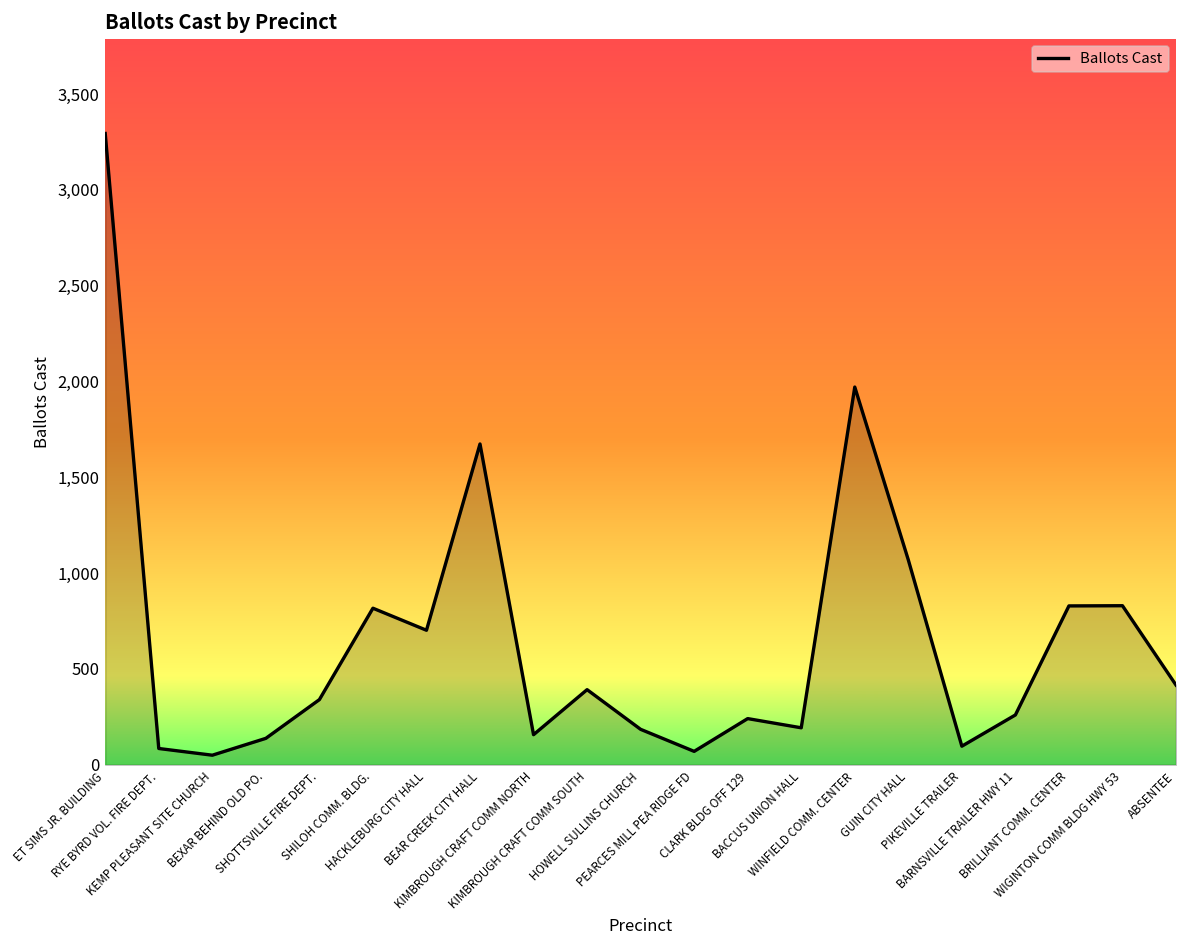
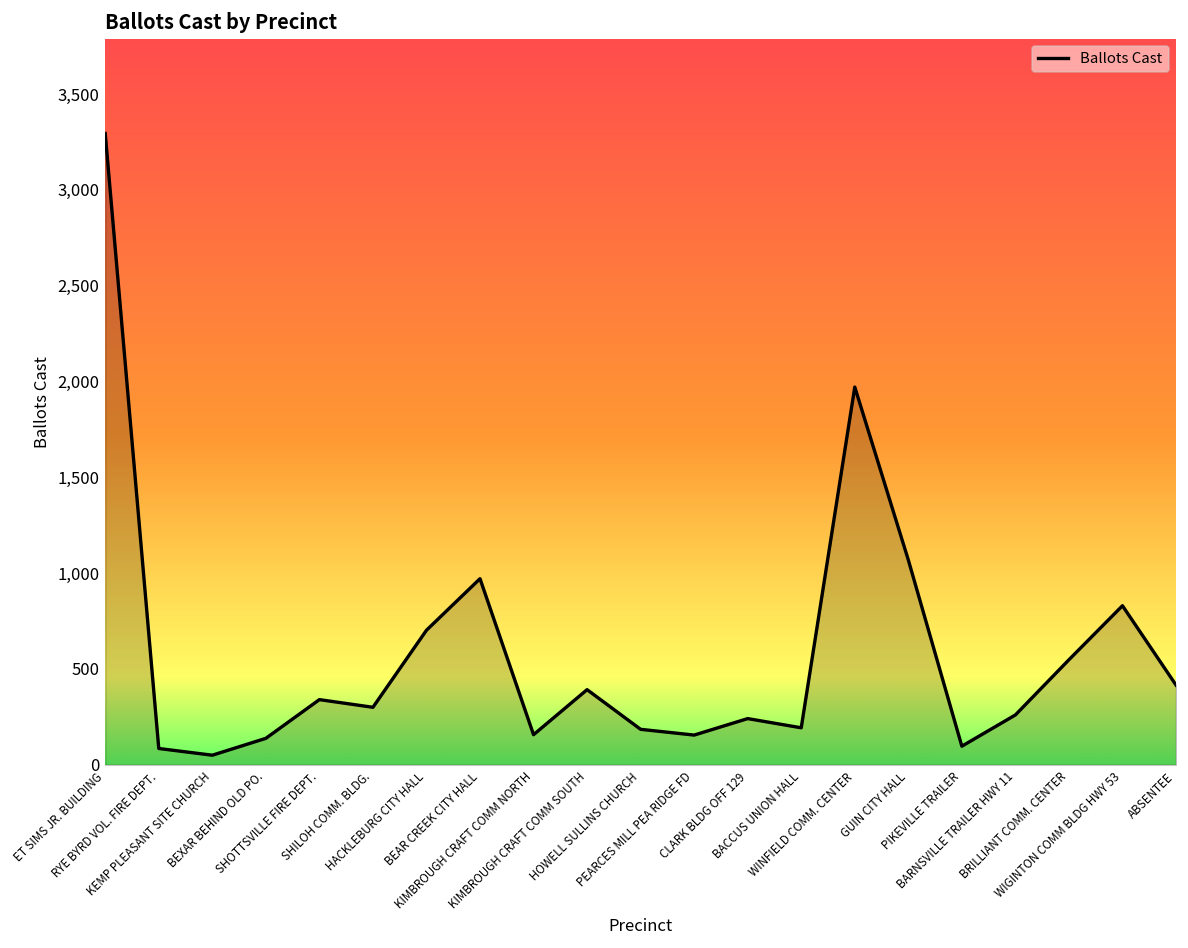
  {
    "ET SIMS JR. BUILDING": "3,290",
    "RYE BYRD VOL. FIRE DEPT.": "90",
    "KEMP PLEASANT SITE CHURCH": "50",
    "BEXAR BEHIND OLD PO.": "140",
    "SHOTTSVILLE FIRE DEPT.": "340",
-   "SHILOH COMM. BLDG.": "820",
+   "SHILOH COMM. BLDG.": "300",
    "HACKLEBURG CITY HALL": "700",
-   "BEAR CREEK CITY HALL": "1,670",
+   "BEAR CREEK CITY HALL": "970",
    "KIMBROUGH CRAFT COMM NORTH": "160",
    "KIMBROUGH CRAFT COMM SOUTH": "390",
    "HOWELL SULLINS CHURCH": "190",
-   "PEARCES MILL PEA RIDGE FD": "70",
+   "PEARCES MILL PEA RIDGE FD": "160",
    "CLARK BLDG OFF 129": "240",
    "BACCUS UNION HALL": "190",
    "WINFIELD COMM. CENTER": "1,970",
    "GUIN CITY HALL": "1,070",
    "PIKEVILLE TRAILER": "100",
    "BARNSVILLE TRAILER HWY 11": "260",
-   "BRILLIANT COMM. CENTER": "830",
+   "BRILLIANT COMM. CENTER": "550",
    "WIGINTON COMM BLDG HWY 53": "830",
    "ABSENTEE": "420"
  }
